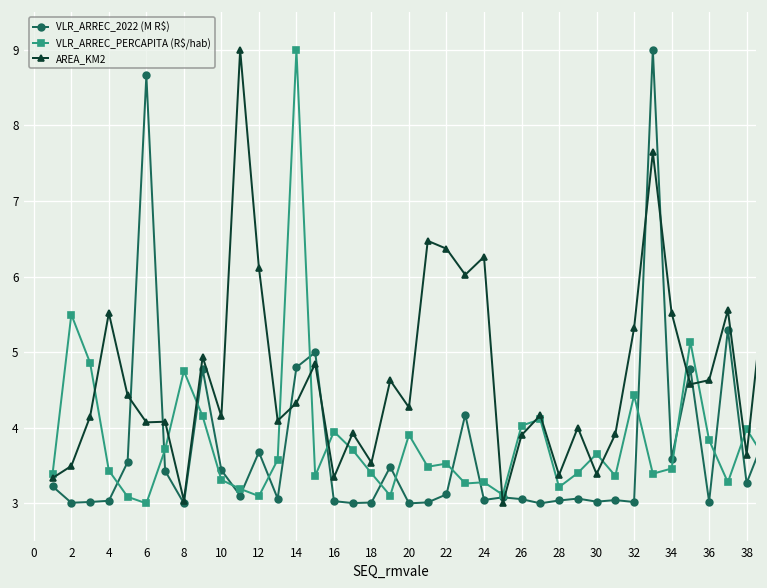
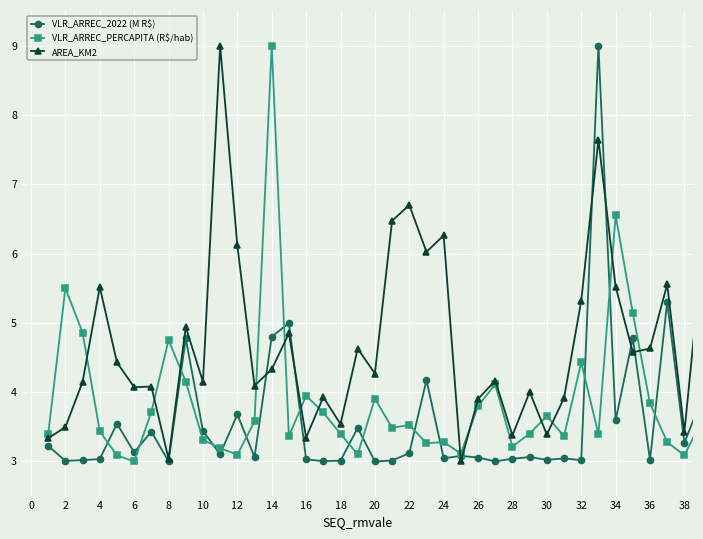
  {
    "VLR_ARREC_2022 (M R$)": {
      "2": 3.0,
      "4": 3.0,
-     "6": 8.7,
+     "6": 3.1,
      "10": 3.4,
      "12": 3.7,
      "14": 4.8,
      "16": 3.0,
      "18": 3.0,
      "20": 3.0,
      "22": 3.1,
      "24": 3.0,
      "26": 3.1,
      "28": 3.0,
      "30": 3.0,
      "32": 3.0,
      "34": 3.6,
      "36": 3.0,
      "38": 3.3
    },
    "VLR_ARREC_PERCAPITA (R$/hab)": {
      "2": 5.5,
      "4": 3.4,
      "6": 3.0,
      "8": 4.8,
      "10": 3.3,
      "12": 3.1,
      "14": 9.0,
      "16": 3.9,
      "18": 3.4,
      "20": 3.9,
      "22": 3.5,
      "24": 3.3,
-     "26": 4.0,
+     "26": 3.8,
      "28": 3.2,
      "30": 3.7,
      "32": 4.4,
-     "34": 3.5,
+     "34": 6.6,
      "36": 3.8,
-     "38": 4.0
+     "38": 3.1
    },
    "AREA_KM2": {
      "2": 3.5,
      "4": 5.5,
      "6": 4.1,
      "10": 4.1,
      "12": 6.1,
      "14": 4.3,
      "16": 3.3,
      "18": 3.5,
      "20": 4.3,
-     "22": 6.4,
+     "22": 6.7,
      "24": 6.3,
      "26": 3.9,
      "28": 3.4,
      "30": 3.4,
      "32": 5.3,
      "34": 5.5,
      "36": 4.6,
-     "38": 3.6
+     "38": 3.4
    }
  }
